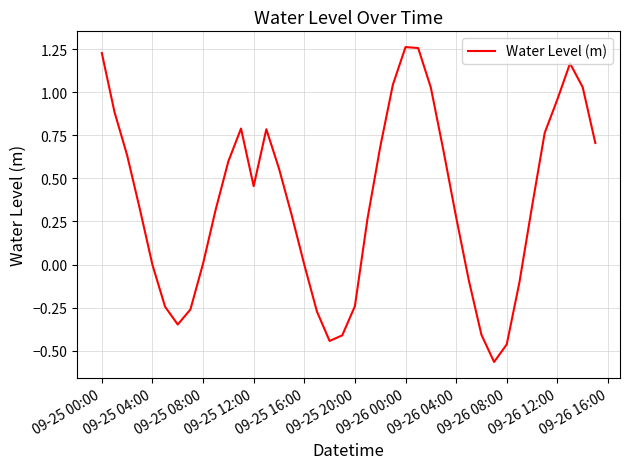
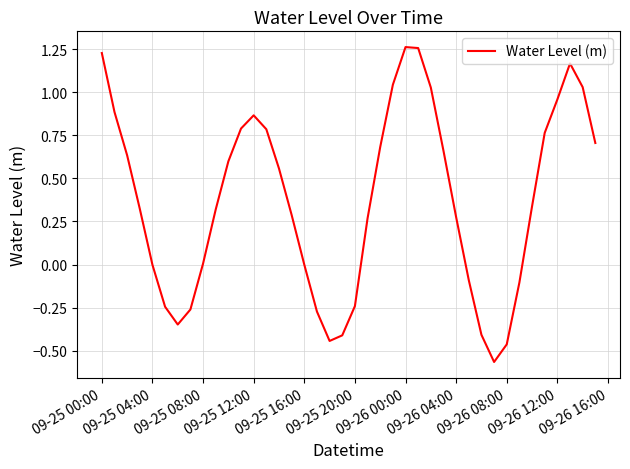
  {
    "09-25 00:00": 1.23,
    "09-25 04:00": 0.00,
    "09-25 08:00": 0.01,
-   "09-25 12:00": 0.46,
+   "09-25 12:00": 0.87,
    "09-25 16:00": 0.00,
    "09-25 20:00": -0.24,
    "09-26 00:00": 1.26,
    "09-26 04:00": 0.28,
    "09-26 08:00": -0.46,
    "09-26 12:00": 0.96
  }
